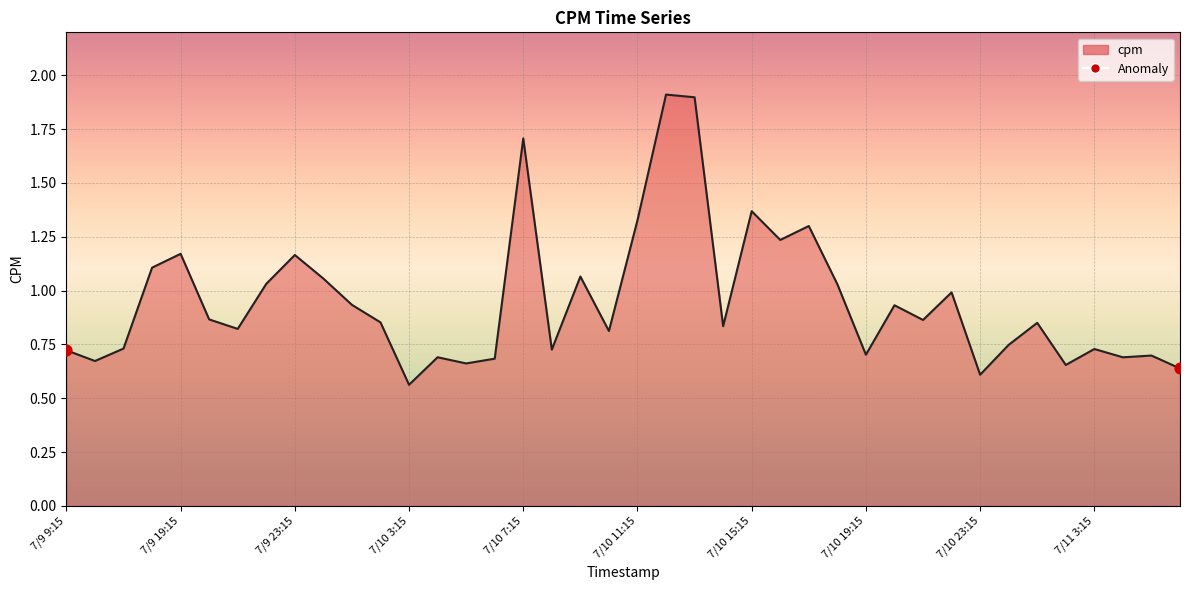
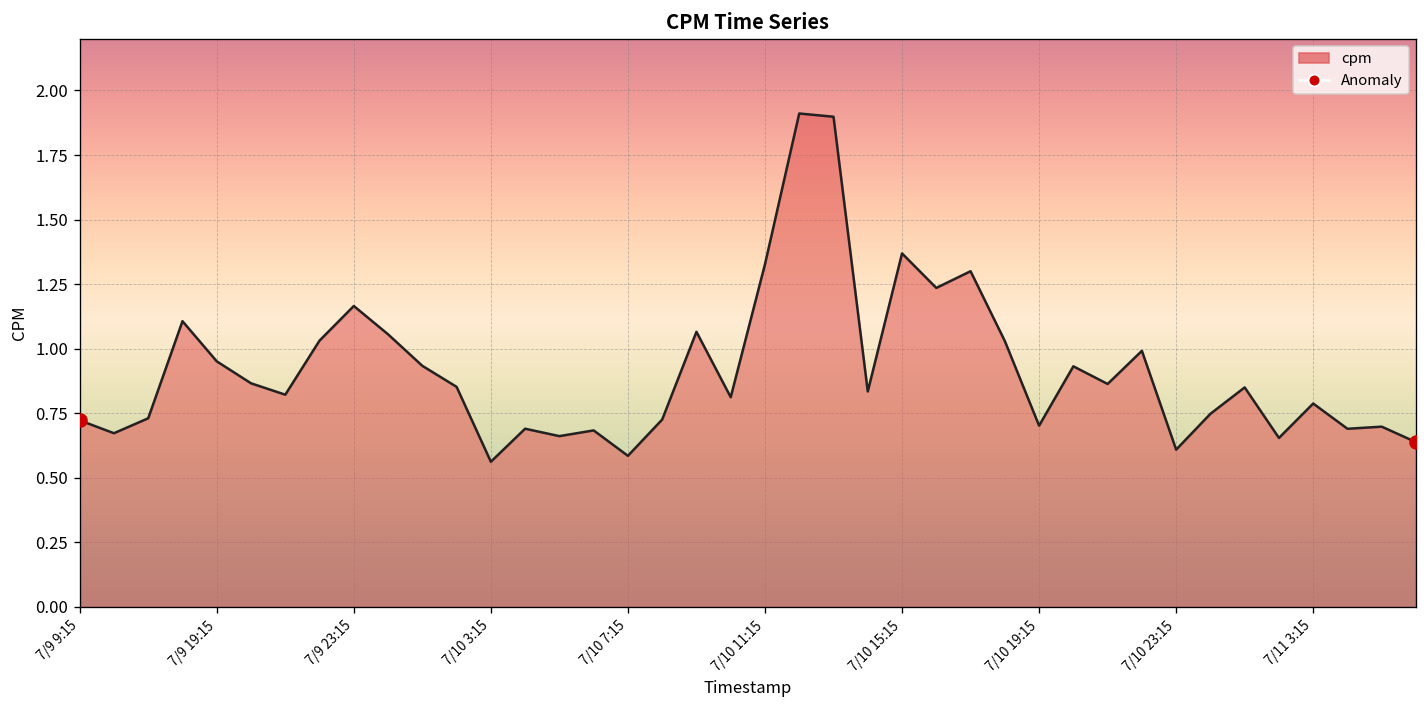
  {
    "cpm": {
-     "7/9 19:15": 1.17,
+     "7/9 19:15": 0.95,
      "7/9 23:15": 1.17,
      "7/10 3:15": 0.56,
-     "7/10 7:15": 1.71,
+     "7/10 7:15": 0.59,
      "7/10 11:15": 1.33,
      "7/10 15:15": 1.37,
      "7/10 19:15": 0.70,
      "7/10 23:15": 0.61,
-     "7/11 3:15": 0.73
+     "7/11 3:15": 0.79
    }
  }
